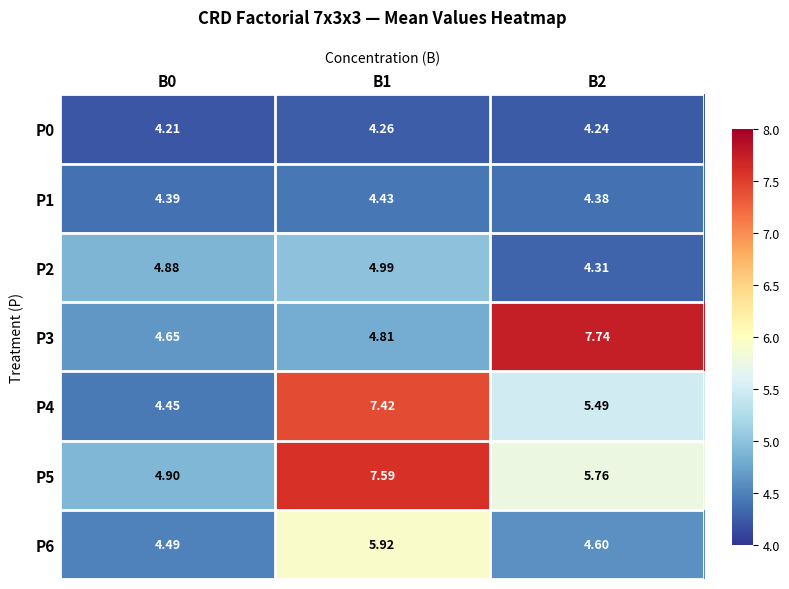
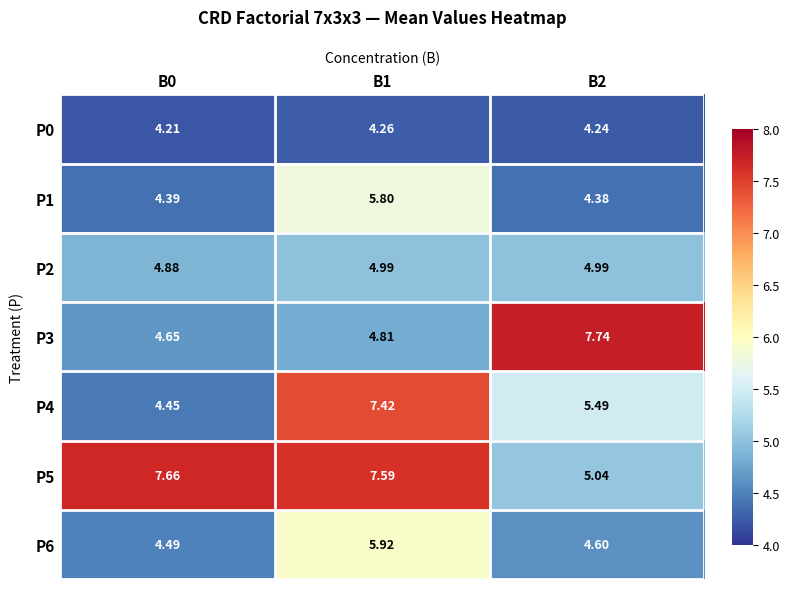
  {
    "P0": {
      "B0": 4.21,
      "B1": 4.26,
      "B2": 4.24
    },
    "P1": {
      "B0": 4.39,
-     "B1": 4.43,
+     "B1": 5.80,
      "B2": 4.38
    },
    "P2": {
      "B0": 4.88,
      "B1": 4.99,
-     "B2": 4.31
+     "B2": 4.99
    },
    "P3": {
      "B0": 4.65,
      "B1": 4.81,
      "B2": 7.74
    },
    "P4": {
      "B0": 4.45,
      "B1": 7.42,
      "B2": 5.49
    },
    "P5": {
-     "B0": 4.90,
+     "B0": 7.66,
      "B1": 7.59,
-     "B2": 5.76
+     "B2": 5.04
    },
    "P6": {
      "B0": 4.49,
      "B1": 5.92,
      "B2": 4.60
    }
  }
